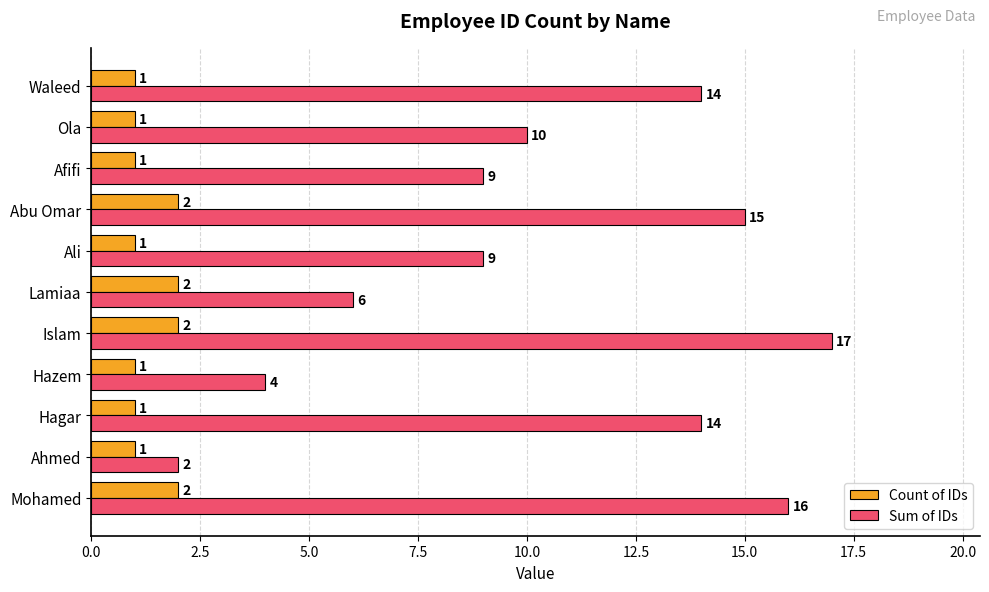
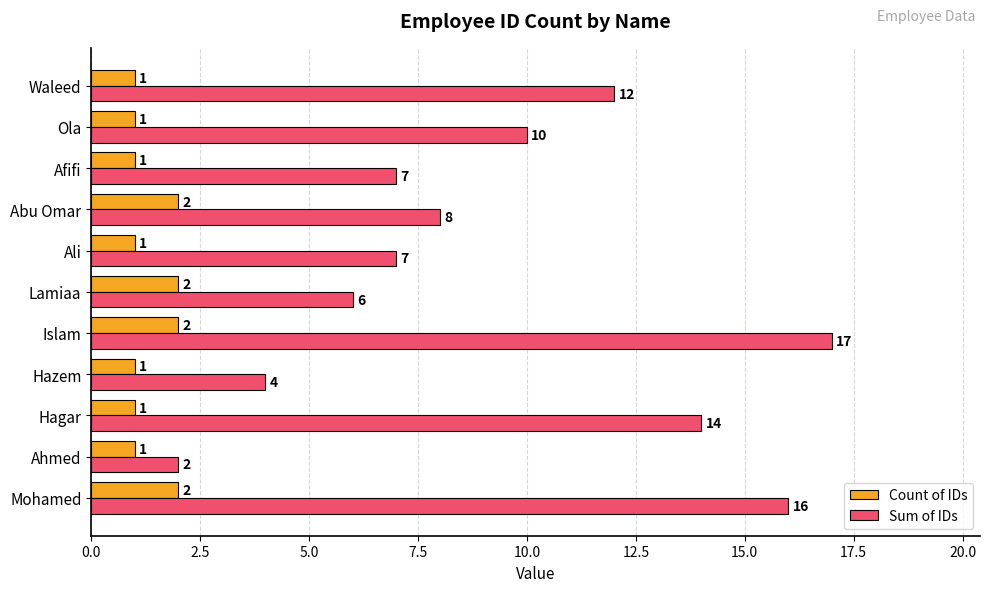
  {
    "Count of IDs": {
      "Waleed": 1,
      "Ola": 1,
      "Afifi": 1,
      "Abu Omar": 2,
      "Ali": 1,
      "Lamiaa": 2,
      "Islam": 2,
      "Hazem": 1,
      "Hagar": 1,
      "Ahmed": 1,
      "Mohamed": 2
    },
    "Sum of IDs": {
-     "Waleed": 14,
+     "Waleed": 12,
      "Ola": 10,
-     "Afifi": 9,
-     "Abu Omar": 15,
-     "Ali": 9,
+     "Afifi": 7,
+     "Abu Omar": 8,
+     "Ali": 7,
      "Lamiaa": 6,
      "Islam": 17,
      "Hazem": 4,
      "Hagar": 14,
      "Ahmed": 2,
      "Mohamed": 16
    }
  }
